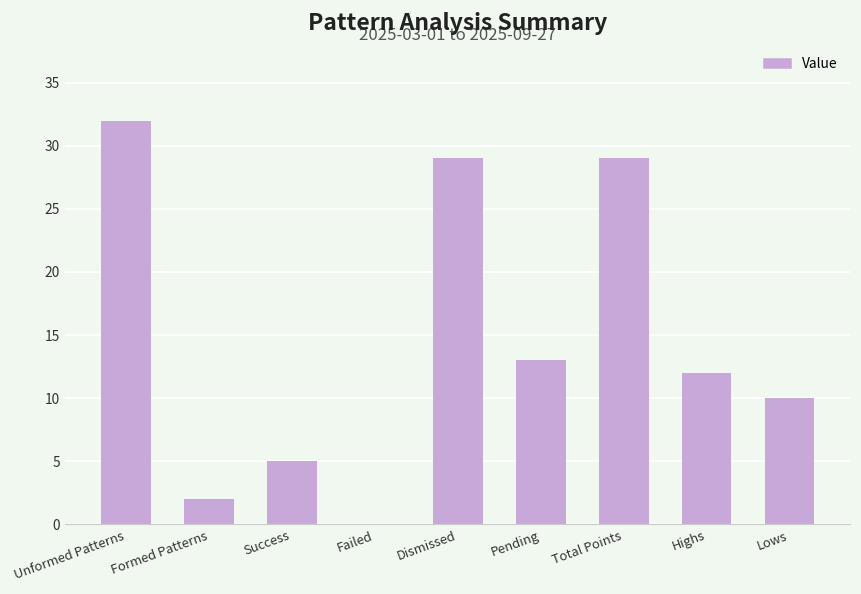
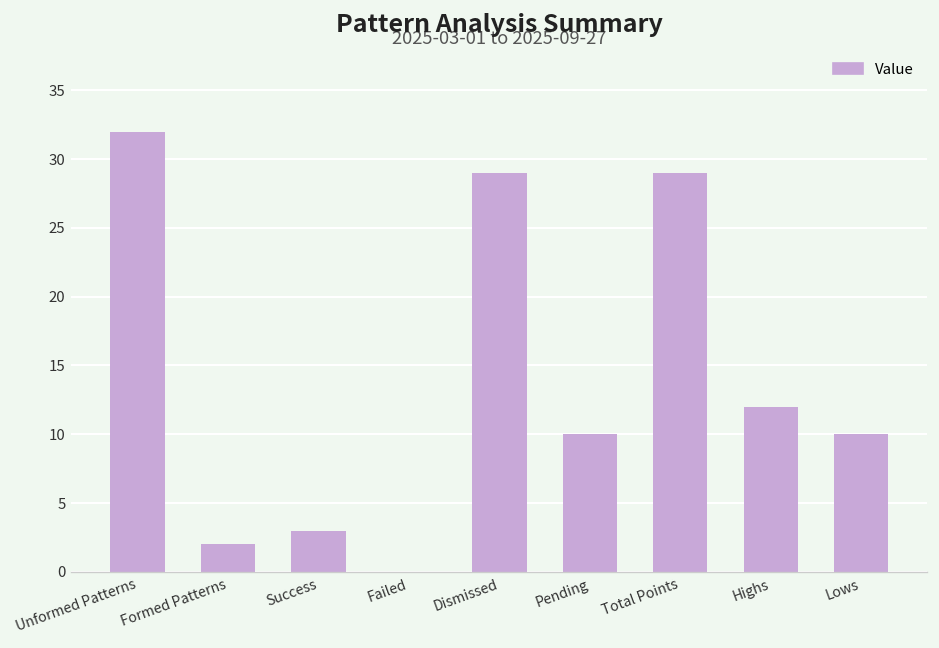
  {
    "Unformed Patterns": 32,
    "Formed Patterns": 2,
-   "Success": 5,
+   "Success": 3,
    "Failed": 0,
    "Dismissed": 29,
-   "Pending": 13,
+   "Pending": 10,
    "Total Points": 29,
    "Highs": 12,
    "Lows": 10
  }
